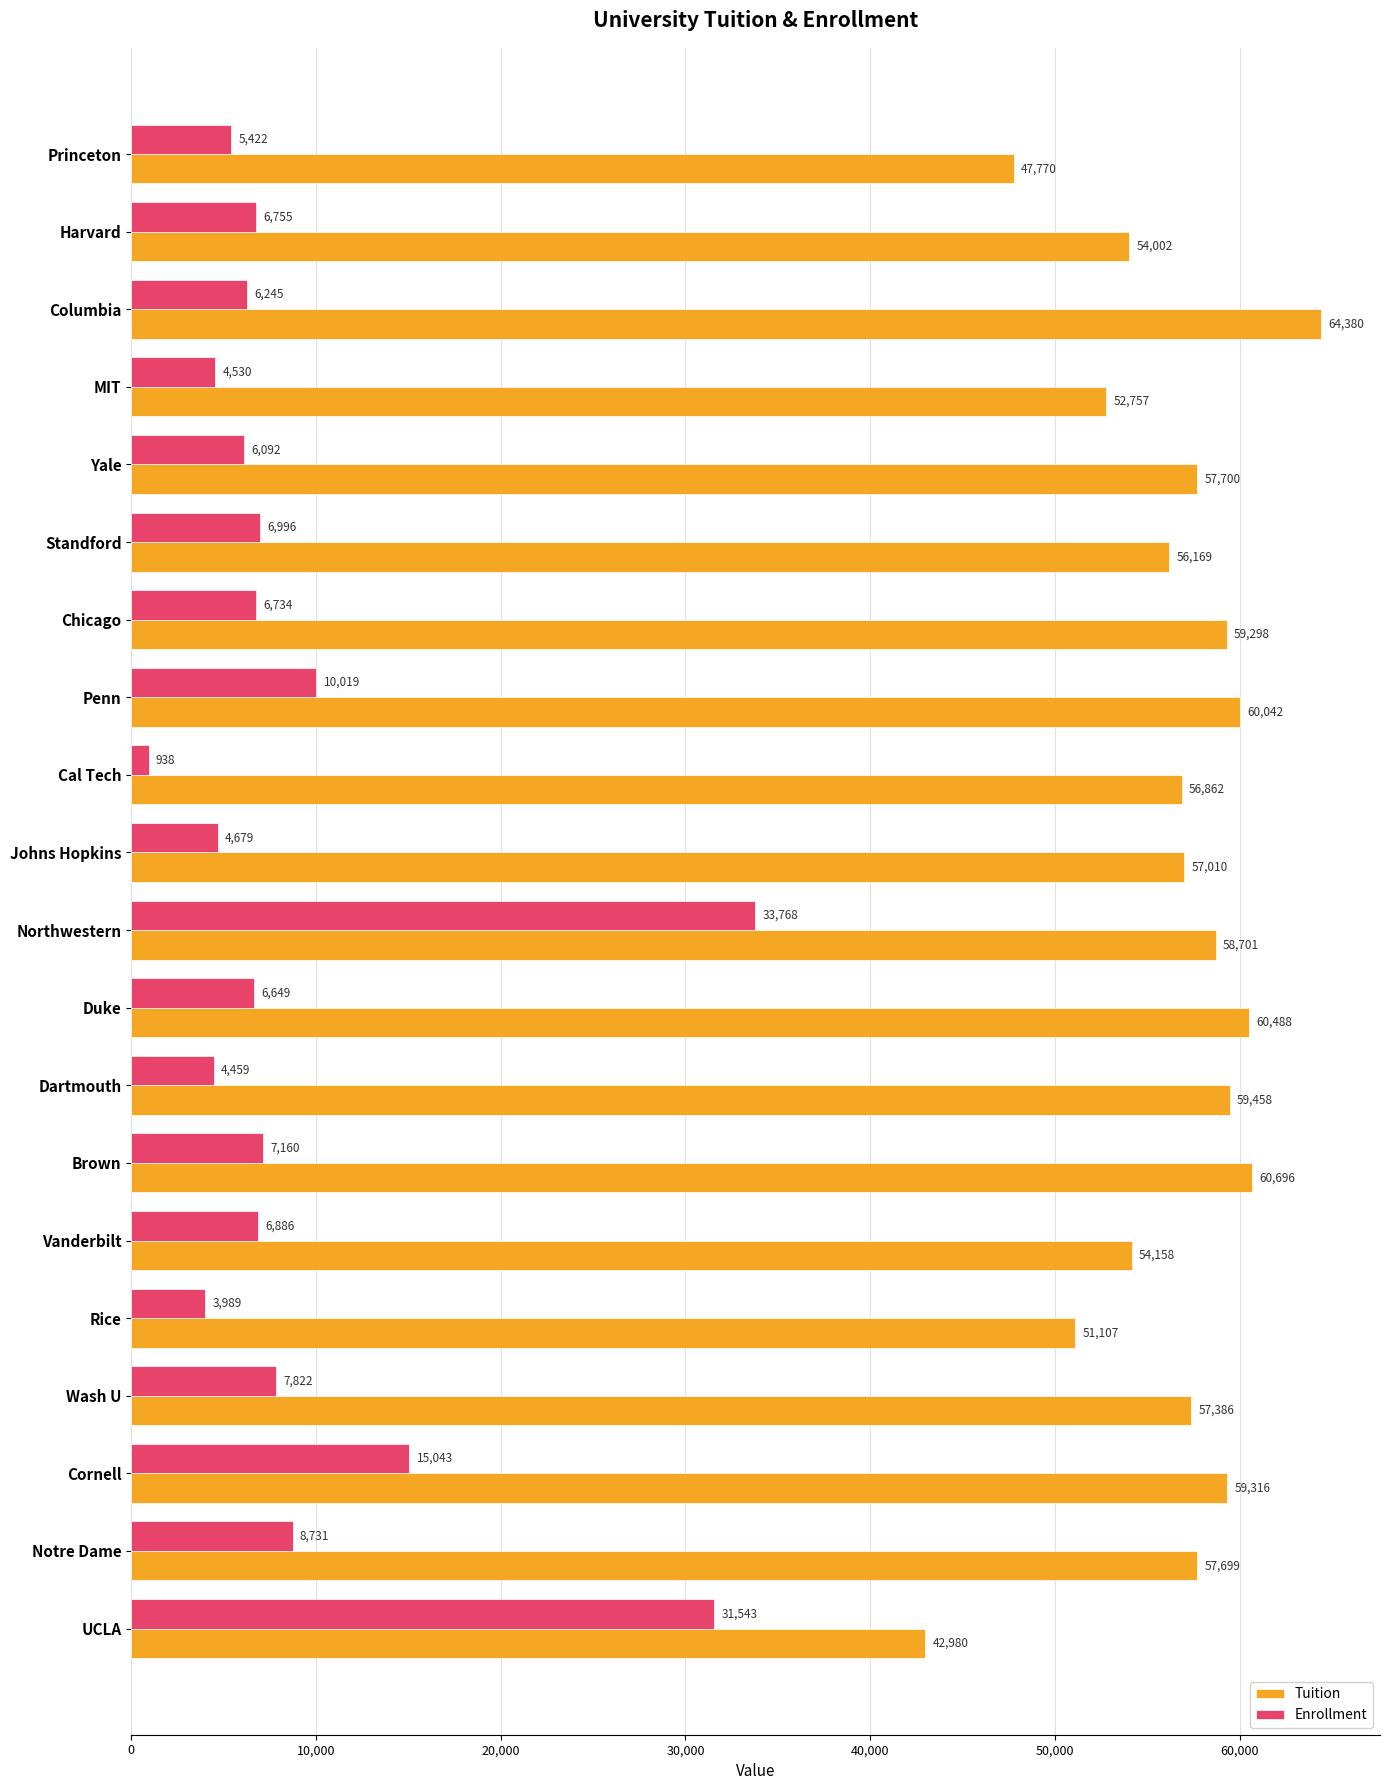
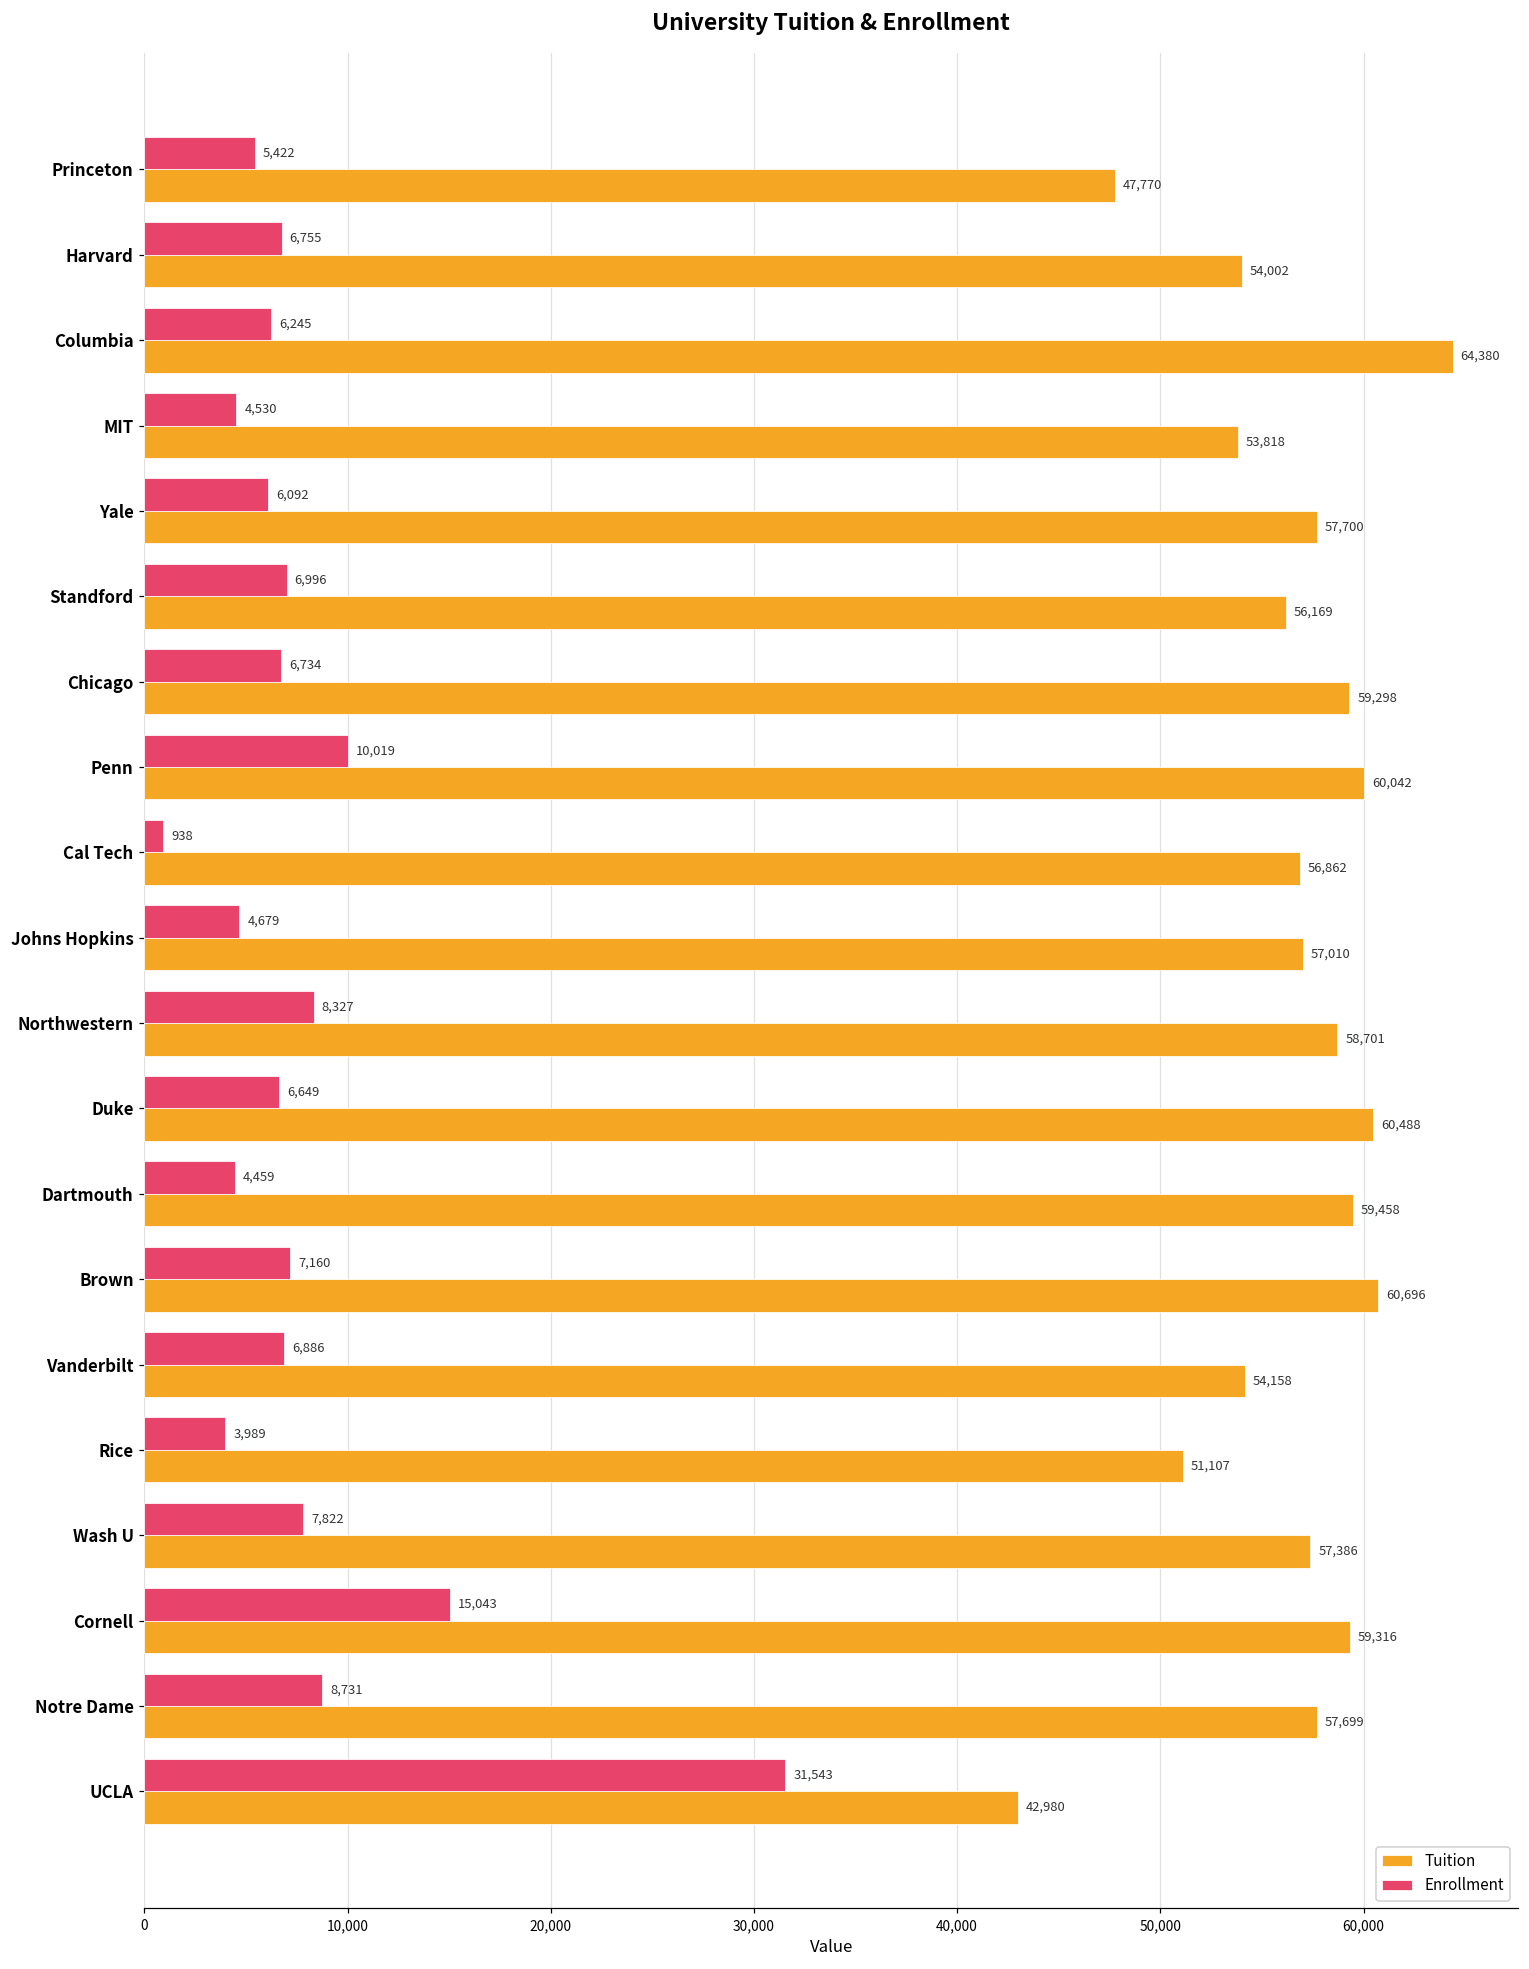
  {
    "Tuition": {
      "Princeton": "47,770",
      "Harvard": "54,002",
      "Columbia": "64,380",
-     "MIT": "52,757",
+     "MIT": "53,818",
      "Yale": "57,700",
      "Standford": "56,169",
      "Chicago": "59,298",
      "Penn": "60,042",
      "Cal Tech": "56,862",
      "Johns Hopkins": "57,010",
      "Northwestern": "58,701",
      "Duke": "60,488",
      "Dartmouth": "59,458",
      "Brown": "60,696",
      "Vanderbilt": "54,158",
      "Rice": "51,107",
      "Wash U": "57,386",
      "Cornell": "59,316",
      "Notre Dame": "57,699",
      "UCLA": "42,980"
    },
    "Enrollment": {
      "Princeton": "5,422",
      "Harvard": "6,755",
      "Columbia": "6,245",
      "MIT": "4,530",
      "Yale": "6,092",
      "Standford": "6,996",
      "Chicago": "6,734",
      "Penn": "10,019",
      "Cal Tech": "938",
      "Johns Hopkins": "4,679",
-     "Northwestern": "33,768",
+     "Northwestern": "8,327",
      "Duke": "6,649",
      "Dartmouth": "4,459",
      "Brown": "7,160",
      "Vanderbilt": "6,886",
      "Rice": "3,989",
      "Wash U": "7,822",
      "Cornell": "15,043",
      "Notre Dame": "8,731",
      "UCLA": "31,543"
    }
  }
